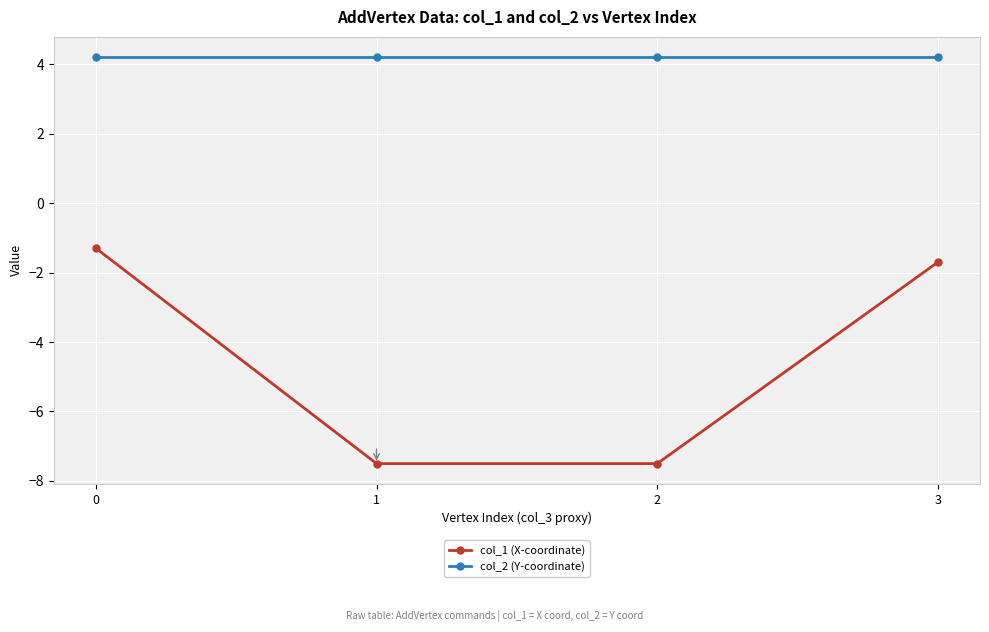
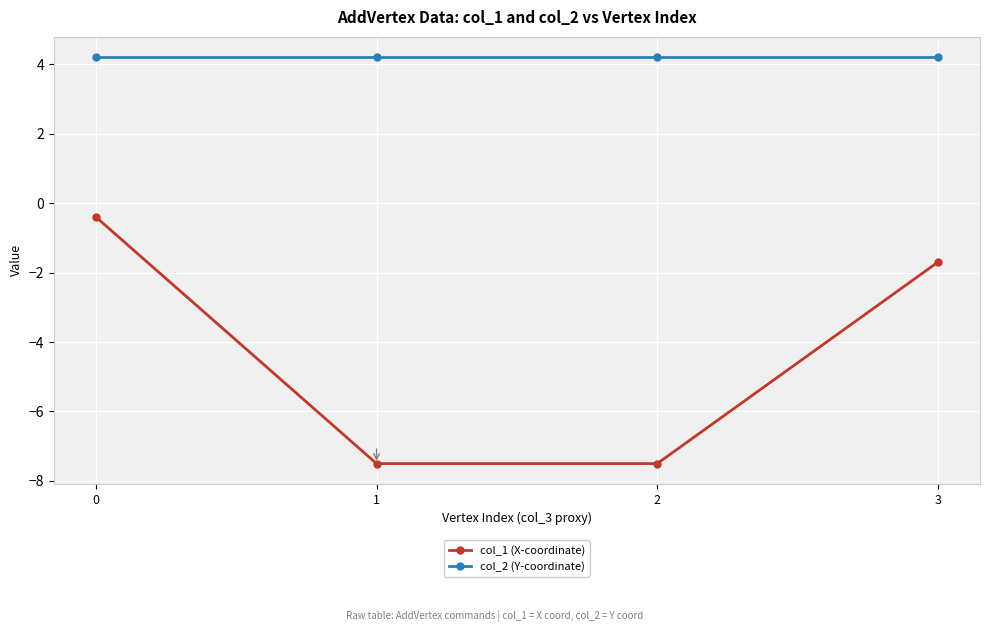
  {
    "col_1 (X-coordinate)": {
-     "0": -1.3,
+     "0": -0.4,
      "1": -7.5,
      "2": -7.5,
      "3": -1.7
    },
    "col_2 (Y-coordinate)": {
      "0": 4.2,
      "1": 4.2,
      "2": 4.2,
      "3": 4.2
    }
  }
